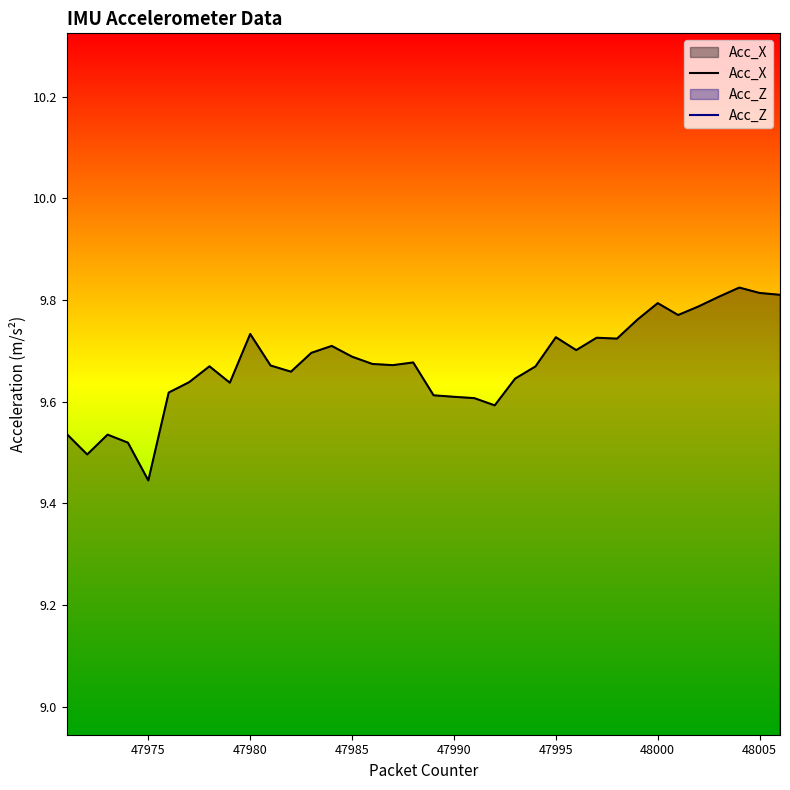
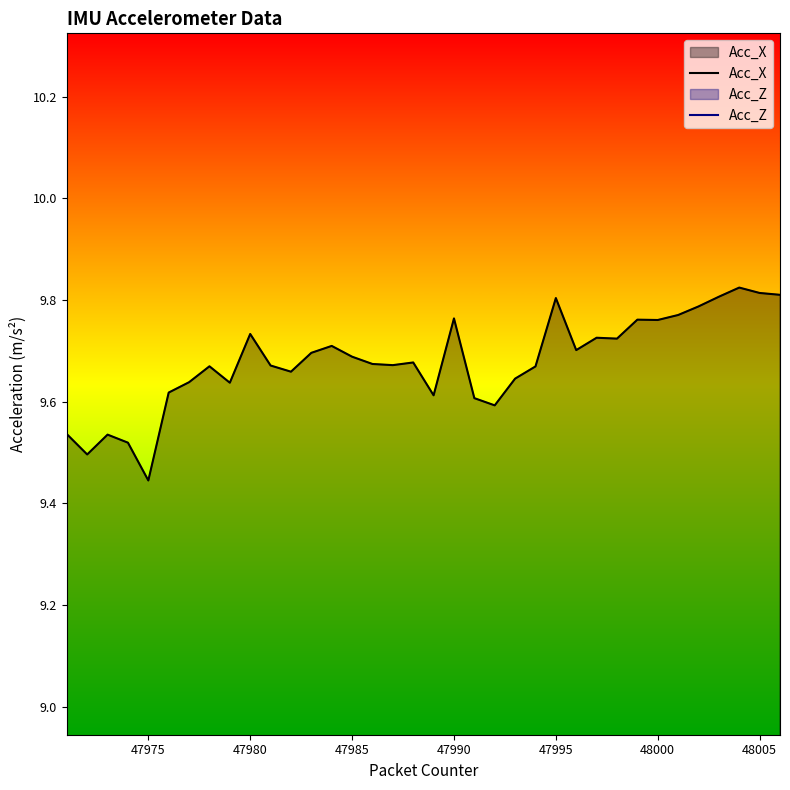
  {
    "Acc_X": {
      "47975": 9.45,
      "47980": 9.73,
      "47985": 9.69,
-     "47990": 9.61,
-     "47995": 9.73,
-     "48000": 9.79,
+     "47990": 9.76,
+     "47995": 9.80,
+     "48000": 9.76,
      "48005": 9.81
    }
  }
